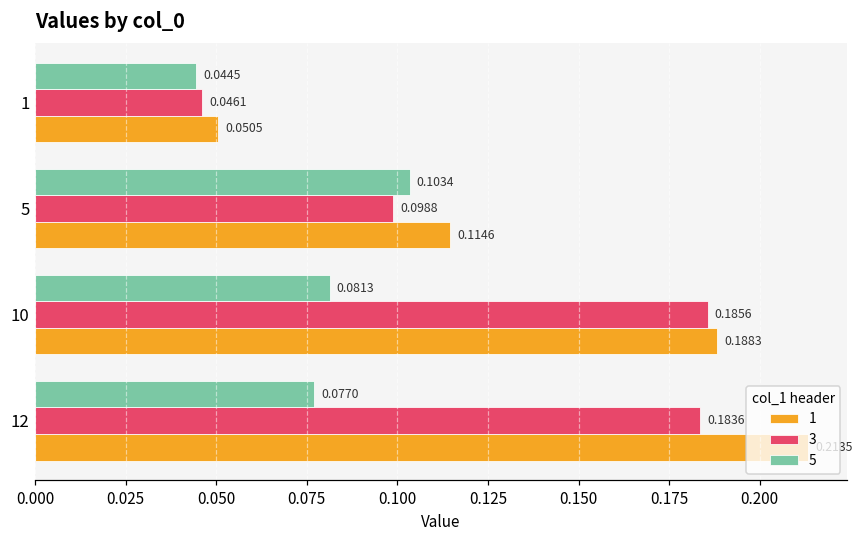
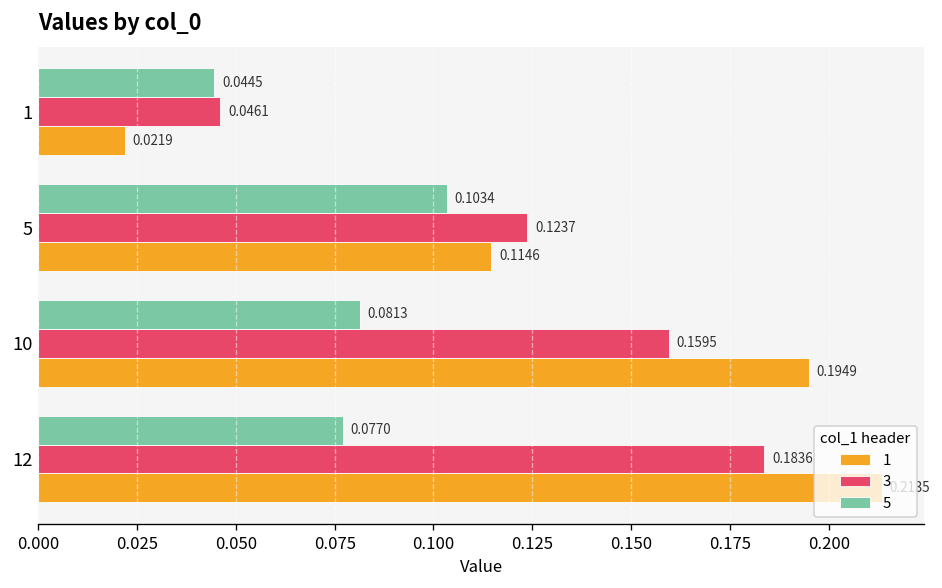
  {
    "1": {
-     "1": 0.0505,
+     "1": 0.0219,
      "5": 0.1146,
-     "10": 0.1883
+     "10": 0.1949
    },
    "3": {
      "1": 0.0461,
-     "5": 0.0988,
-     "10": 0.1856,
+     "5": 0.1237,
+     "10": 0.1595,
      "12": 0.1836
    },
    "5": {
      "1": 0.0445,
      "5": 0.1034,
      "10": 0.0813,
      "12": 0.0770
    }
  }
